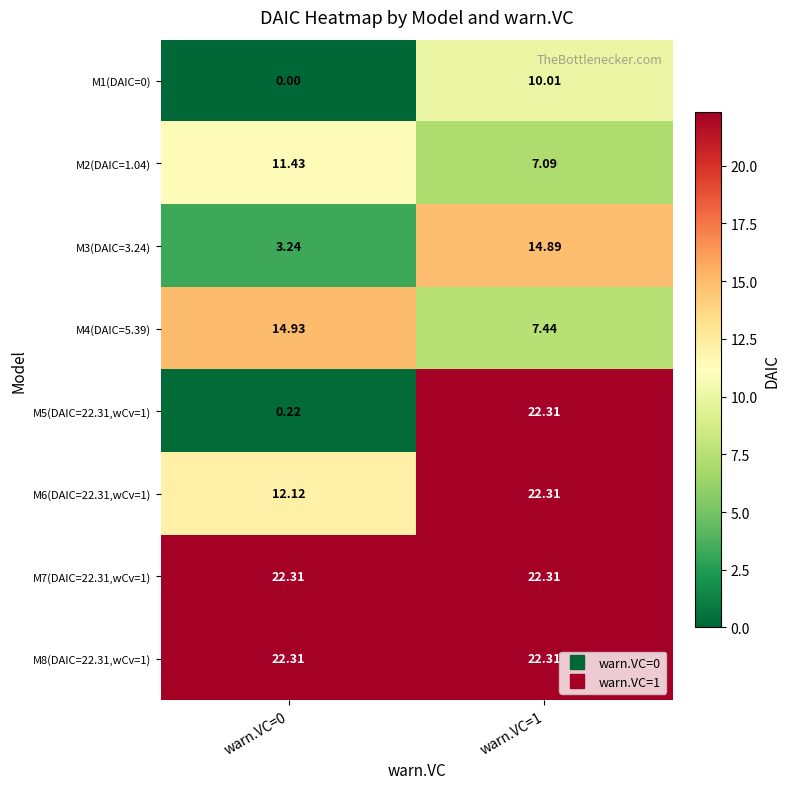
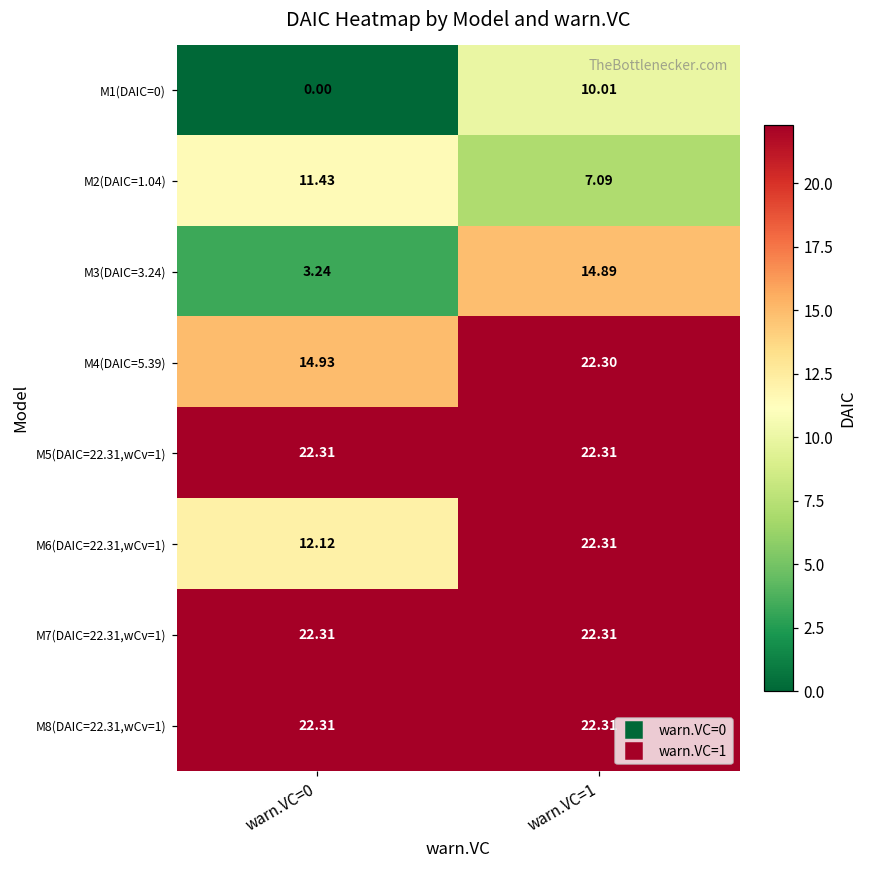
  {
    "M1(DAIC=0)": {
      "warn.VC=0": 0.00
    },
    "M2(DAIC=1.04)": {
      "warn.VC=0": 11.43,
      "warn.VC=1": 7.09
    },
    "M3(DAIC=3.24)": {
      "warn.VC=0": 3.24,
      "warn.VC=1": 14.89
    },
    "M4(DAIC=5.39)": {
      "warn.VC=0": 14.93,
-     "warn.VC=1": 7.44
+     "warn.VC=1": 22.30
    },
    "M5(DAIC=22.31,wCv=1)": {
-     "warn.VC=0": 0.22,
+     "warn.VC=0": 22.31,
      "warn.VC=1": 22.31
    },
    "M6(DAIC=22.31,wCv=1)": {
      "warn.VC=0": 12.12,
      "warn.VC=1": 22.31
    },
    "M7(DAIC=22.31,wCv=1)": {
      "warn.VC=0": 22.31,
      "warn.VC=1": 22.31
    },
    "M8(DAIC=22.31,wCv=1)": {
      "warn.VC=0": 22.31
    }
  }
